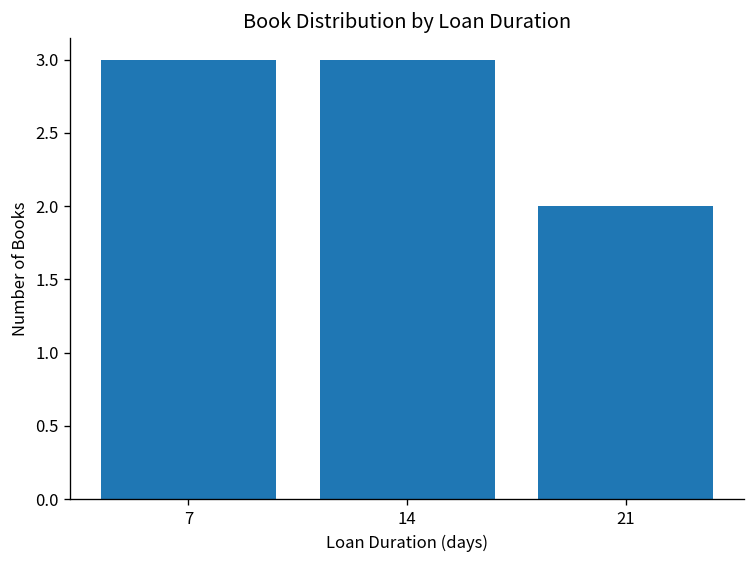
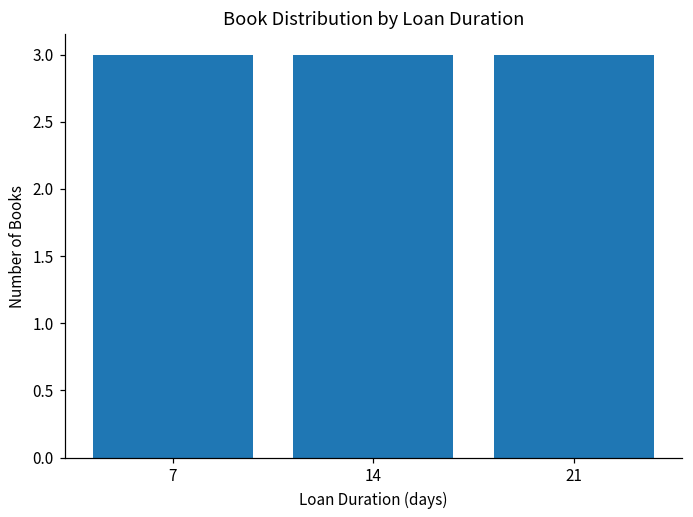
  {
    "7": 3,
    "14": 3,
-   "21": 2
+   "21": 3
  }
